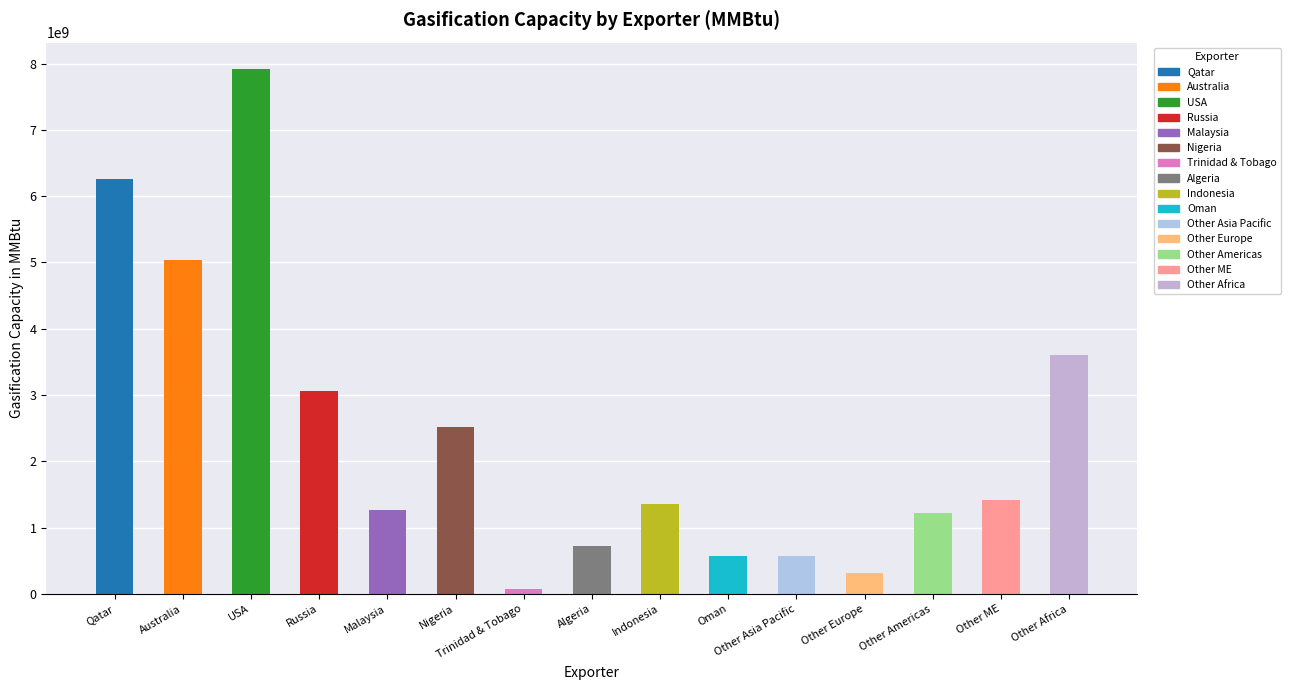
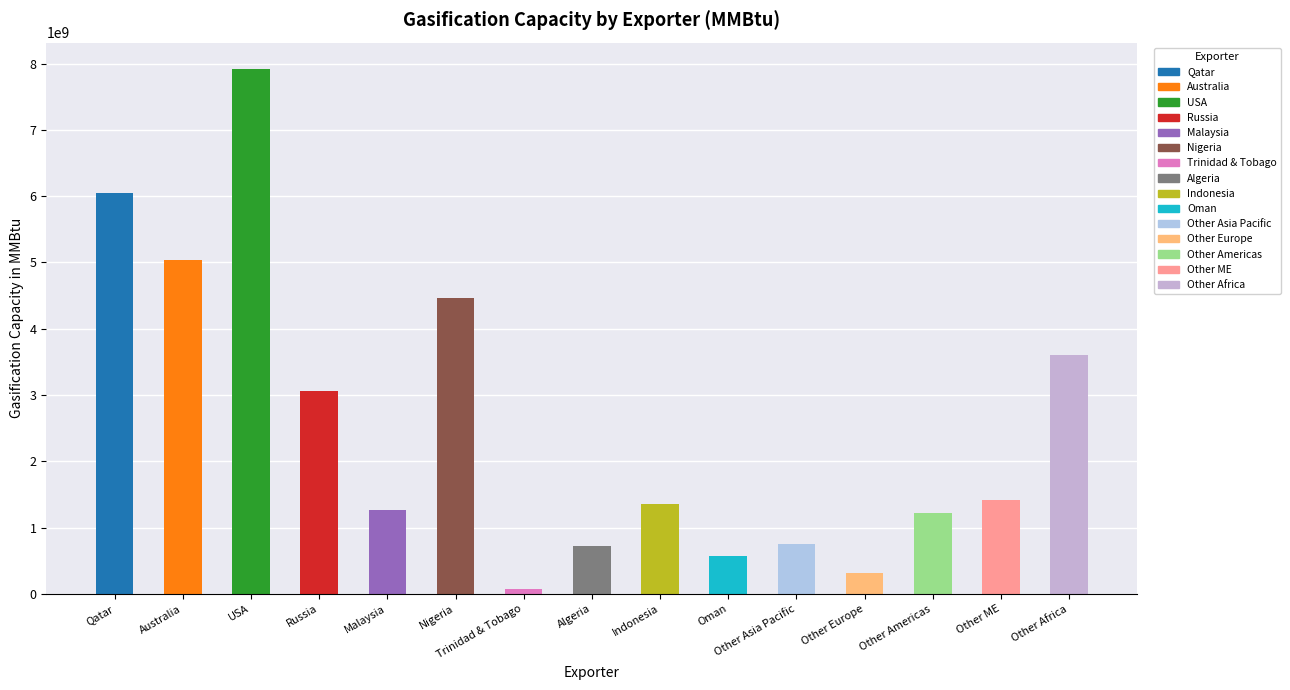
  {
-   "Qatar": 6300000000,
+   "Qatar": 6100000000,
    "Australia": 5000000000,
    "USA": 7900000000,
    "Russia": 3100000000,
    "Malaysia": 1300000000,
-   "Nigeria": 2500000000,
+   "Nigeria": 4500000000,
    "Trinidad & Tobago": 100000000,
    "Algeria": 700000000,
    "Indonesia": 1400000000,
    "Oman": 600000000,
-   "Other Asia Pacific": 600000000,
+   "Other Asia Pacific": 800000000,
    "Other Europe": 300000000,
    "Other Americas": 1200000000,
    "Other ME": 1400000000,
    "Other Africa": 3600000000
  }
